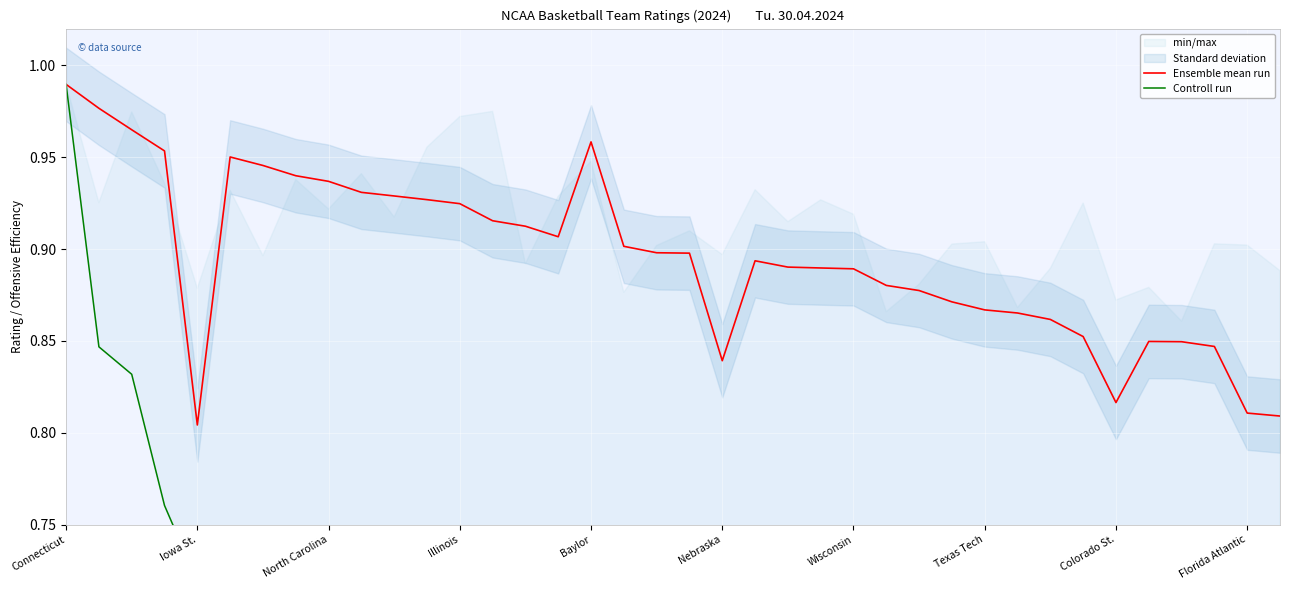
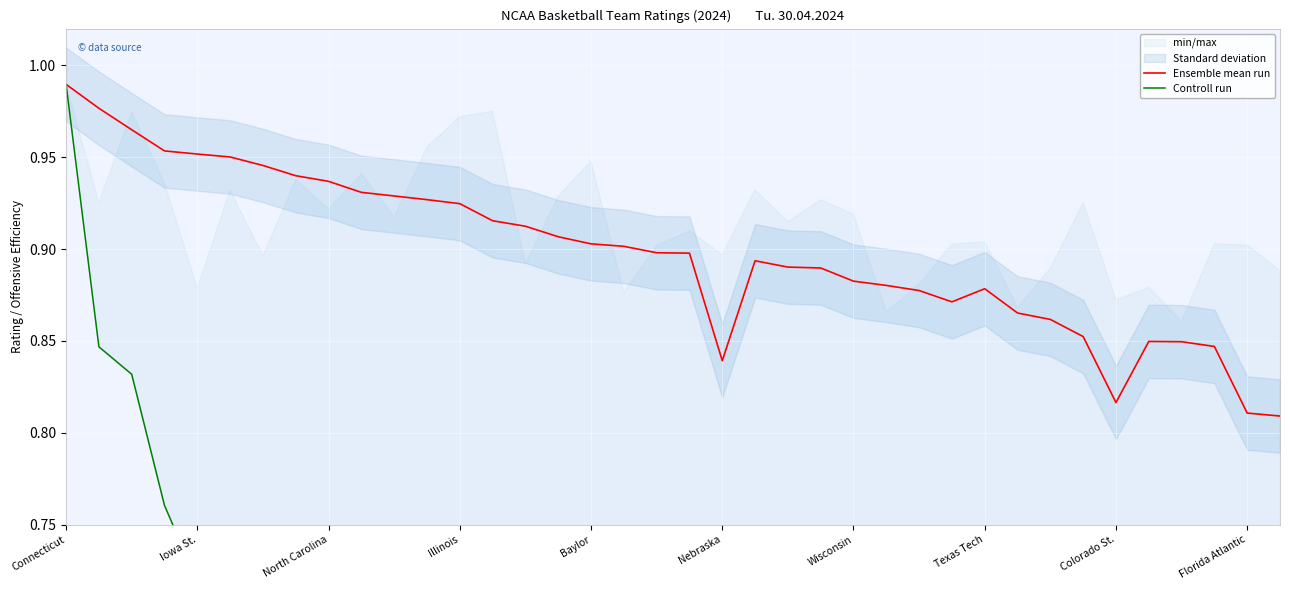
  {
    "Ensemble mean run": {
-     "Iowa St.": 0.804,
+     "Iowa St.": 0.952,
      "North Carolina": 0.937,
      "Illinois": 0.925,
-     "Baylor": 0.958,
+     "Baylor": 0.903,
      "Nebraska": 0.839,
-     "Wisconsin": 0.889,
-     "Texas Tech": 0.867,
+     "Wisconsin": 0.883,
+     "Texas Tech": 0.878,
      "Colorado St.": 0.816,
      "Florida Atlantic": 0.811
    }
  }
